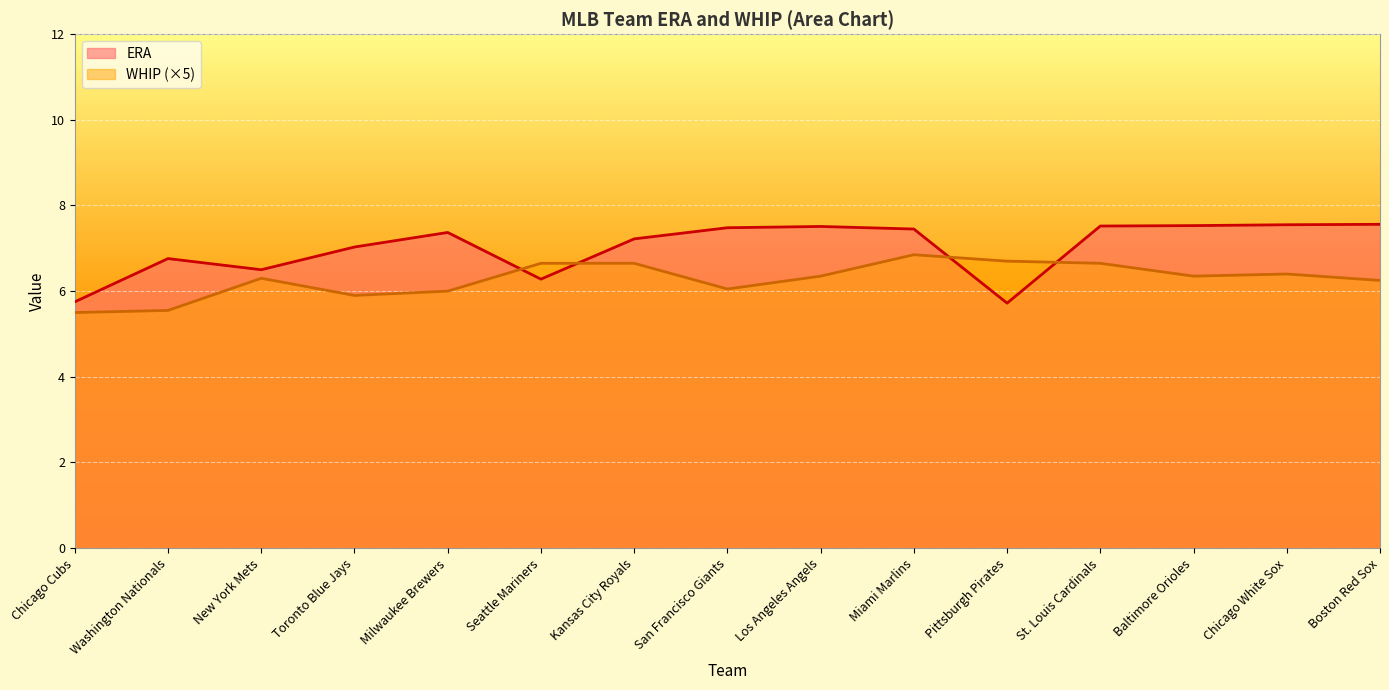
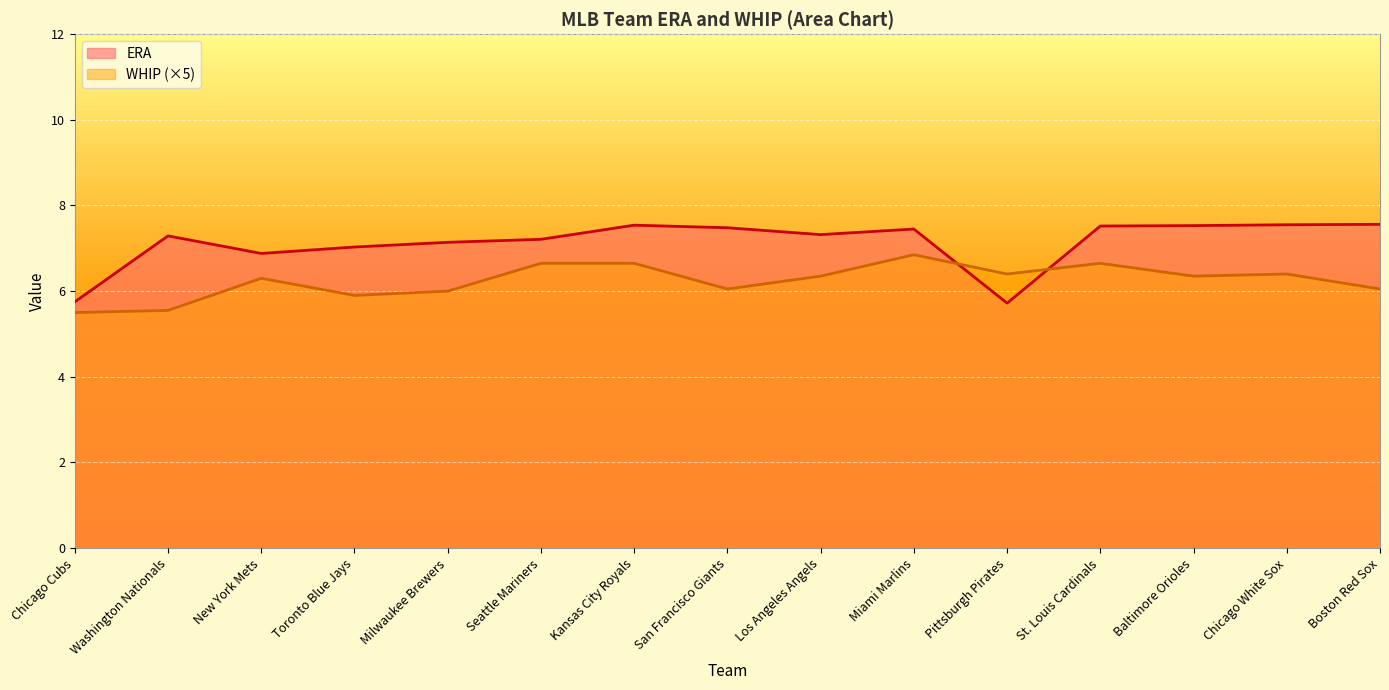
  {
    "ERA": {
      "Chicago Cubs": 5.8,
-     "Washington Nationals": 6.8,
-     "New York Mets": 6.5,
+     "Washington Nationals": 7.3,
+     "New York Mets": 6.9,
      "Toronto Blue Jays": 7.0,
-     "Milwaukee Brewers": 7.4,
-     "Seattle Mariners": 6.3,
-     "Kansas City Royals": 7.2,
+     "Milwaukee Brewers": 7.1,
+     "Seattle Mariners": 7.2,
+     "Kansas City Royals": 7.5,
      "San Francisco Giants": 7.5,
-     "Los Angeles Angels": 7.5,
+     "Los Angeles Angels": 7.3,
      "Miami Marlins": 7.5,
      "Pittsburgh Pirates": 5.7,
      "St. Louis Cardinals": 7.5,
      "Baltimore Orioles": 7.5,
      "Chicago White Sox": 7.6,
      "Boston Red Sox": 7.6
    },
    "WHIP (×5)": {
      "Chicago Cubs": 5.5,
      "Washington Nationals": 5.6,
      "New York Mets": 6.3,
      "Toronto Blue Jays": 5.9,
      "Milwaukee Brewers": 6.0,
      "Seattle Mariners": 6.7,
      "Kansas City Royals": 6.7,
      "San Francisco Giants": 6.1,
      "Los Angeles Angels": 6.4,
      "Miami Marlins": 6.9,
-     "Pittsburgh Pirates": 6.7,
+     "Pittsburgh Pirates": 6.4,
      "St. Louis Cardinals": 6.7,
      "Baltimore Orioles": 6.4,
      "Chicago White Sox": 6.4,
-     "Boston Red Sox": 6.3
+     "Boston Red Sox": 6.1
    }
  }
